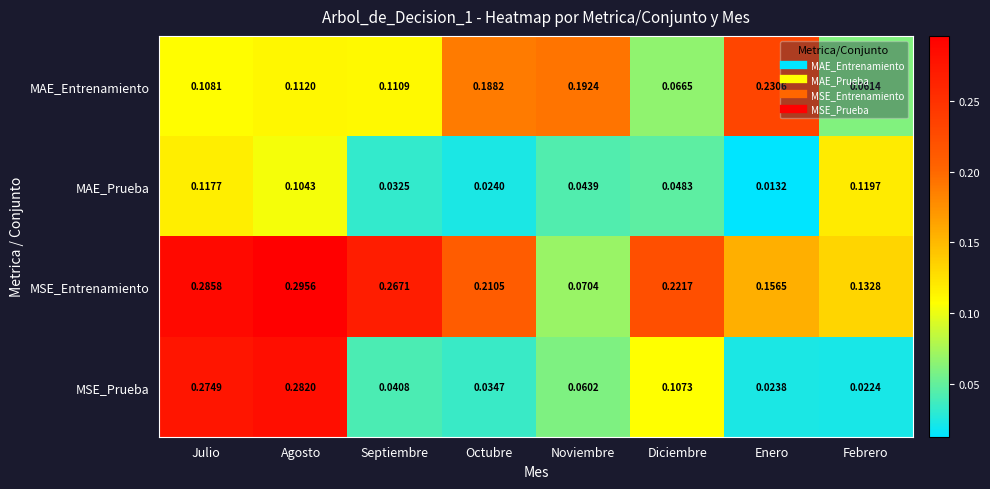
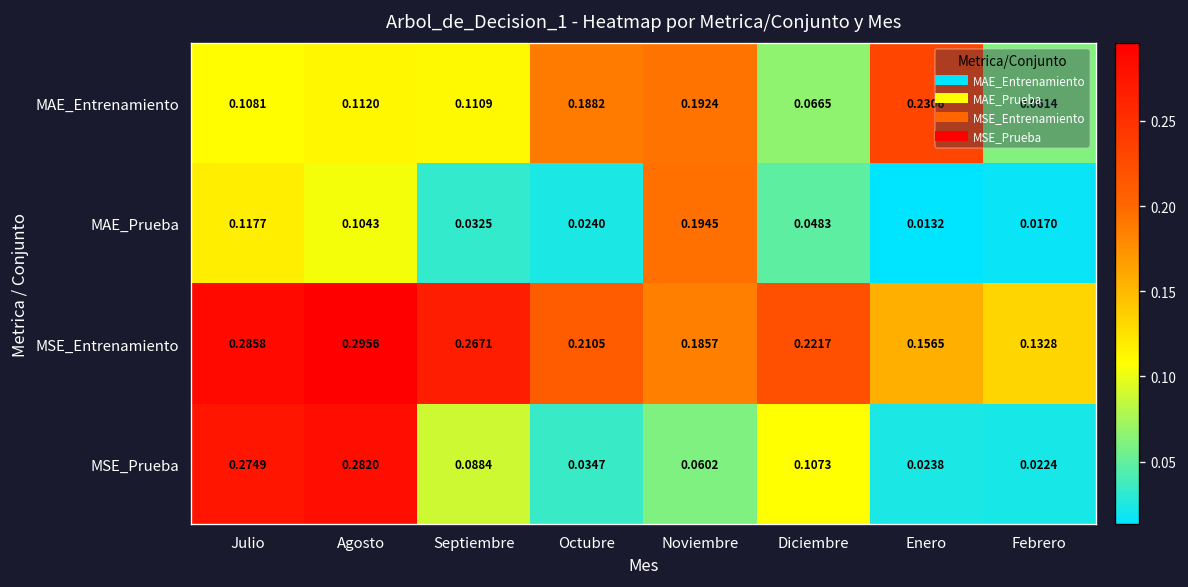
  {
    "MAE_Entrenamiento": {
      "Julio": 0.1081,
      "Agosto": 0.1120,
      "Septiembre": 0.1109,
      "Octubre": 0.1882,
      "Noviembre": 0.1924,
      "Diciembre": 0.0665
    },
    "MAE_Prueba": {
      "Julio": 0.1177,
      "Agosto": 0.1043,
      "Septiembre": 0.0325,
      "Octubre": 0.0240,
-     "Noviembre": 0.0439,
+     "Noviembre": 0.1945,
      "Diciembre": 0.0483,
      "Enero": 0.0132,
-     "Febrero": 0.1197
+     "Febrero": 0.0170
    },
    "MSE_Entrenamiento": {
      "Julio": 0.2858,
      "Agosto": 0.2956,
      "Septiembre": 0.2671,
      "Octubre": 0.2105,
-     "Noviembre": 0.0704,
+     "Noviembre": 0.1857,
      "Diciembre": 0.2217,
      "Enero": 0.1565,
      "Febrero": 0.1328
    },
    "MSE_Prueba": {
      "Julio": 0.2749,
      "Agosto": 0.2820,
-     "Septiembre": 0.0408,
+     "Septiembre": 0.0884,
      "Octubre": 0.0347,
      "Noviembre": 0.0602,
      "Diciembre": 0.1073,
      "Enero": 0.0238,
      "Febrero": 0.0224
    }
  }
